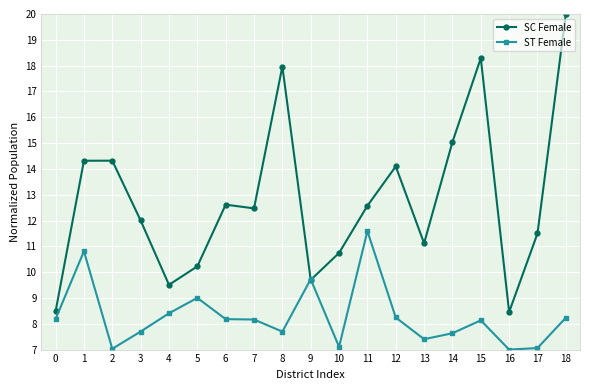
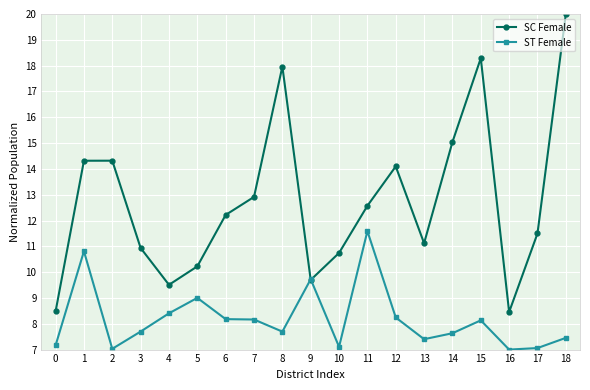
  {
    "SC Female": {
      "0": 8.5,
      "1": 14.3,
      "2": 14.3,
-     "3": 12.0,
+     "3": 10.9,
      "4": 9.5,
      "5": 10.2,
-     "6": 12.6,
-     "7": 12.5,
+     "6": 12.2,
+     "7": 12.9,
      "8": 18.0,
      "10": 10.7,
      "11": 12.6,
      "12": 14.1,
      "13": 11.1,
      "14": 15.0,
      "15": 18.3,
      "16": 8.5,
      "17": 11.5,
      "18": 20.0
    },
    "ST Female": {
-     "0": 8.2,
+     "0": 7.2,
      "1": 10.8,
      "2": 7.0,
      "3": 7.7,
      "4": 8.4,
      "5": 9.0,
      "6": 8.2,
      "7": 8.2,
      "8": 7.7,
      "10": 7.1,
      "11": 11.6,
      "12": 8.2,
      "13": 7.4,
      "14": 7.6,
      "15": 8.1,
      "16": 7.0,
      "17": 7.1,
-     "18": 8.2
+     "18": 7.5
    }
  }
